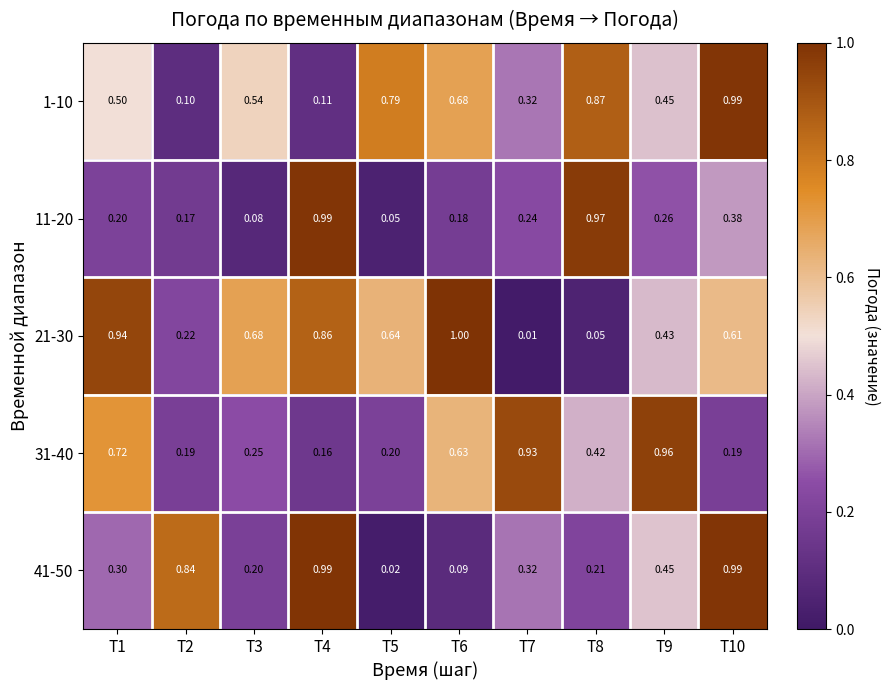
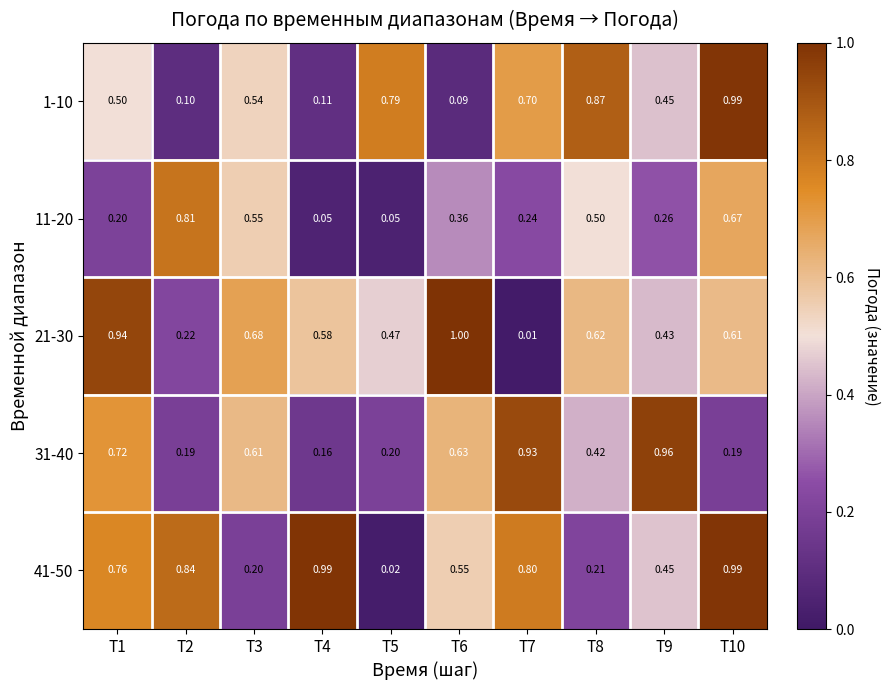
  {
    "1-10": {
      "T1": 0.50,
      "T2": 0.10,
      "T3": 0.54,
      "T4": 0.11,
      "T5": 0.79,
-     "T6": 0.68,
-     "T7": 0.32,
+     "T6": 0.09,
+     "T7": 0.70,
      "T8": 0.87,
      "T9": 0.45,
      "T10": 0.99
    },
    "11-20": {
      "T1": 0.20,
-     "T2": 0.17,
-     "T3": 0.08,
-     "T4": 0.99,
+     "T2": 0.81,
+     "T3": 0.55,
+     "T4": 0.05,
      "T5": 0.05,
-     "T6": 0.18,
+     "T6": 0.36,
      "T7": 0.24,
-     "T8": 0.97,
+     "T8": 0.50,
      "T9": 0.26,
-     "T10": 0.38
+     "T10": 0.67
    },
    "21-30": {
      "T1": 0.94,
      "T2": 0.22,
      "T3": 0.68,
-     "T4": 0.86,
-     "T5": 0.64,
+     "T4": 0.58,
+     "T5": 0.47,
      "T6": 1.00,
      "T7": 0.01,
-     "T8": 0.05,
+     "T8": 0.62,
      "T9": 0.43,
      "T10": 0.61
    },
    "31-40": {
      "T1": 0.72,
      "T2": 0.19,
-     "T3": 0.25,
+     "T3": 0.61,
      "T4": 0.16,
      "T5": 0.20,
      "T6": 0.63,
      "T7": 0.93,
      "T8": 0.42,
      "T9": 0.96,
      "T10": 0.19
    },
    "41-50": {
-     "T1": 0.30,
+     "T1": 0.76,
      "T2": 0.84,
      "T3": 0.20,
      "T4": 0.99,
      "T5": 0.02,
-     "T6": 0.09,
-     "T7": 0.32,
+     "T6": 0.55,
+     "T7": 0.80,
      "T8": 0.21,
      "T9": 0.45,
      "T10": 0.99
    }
  }
